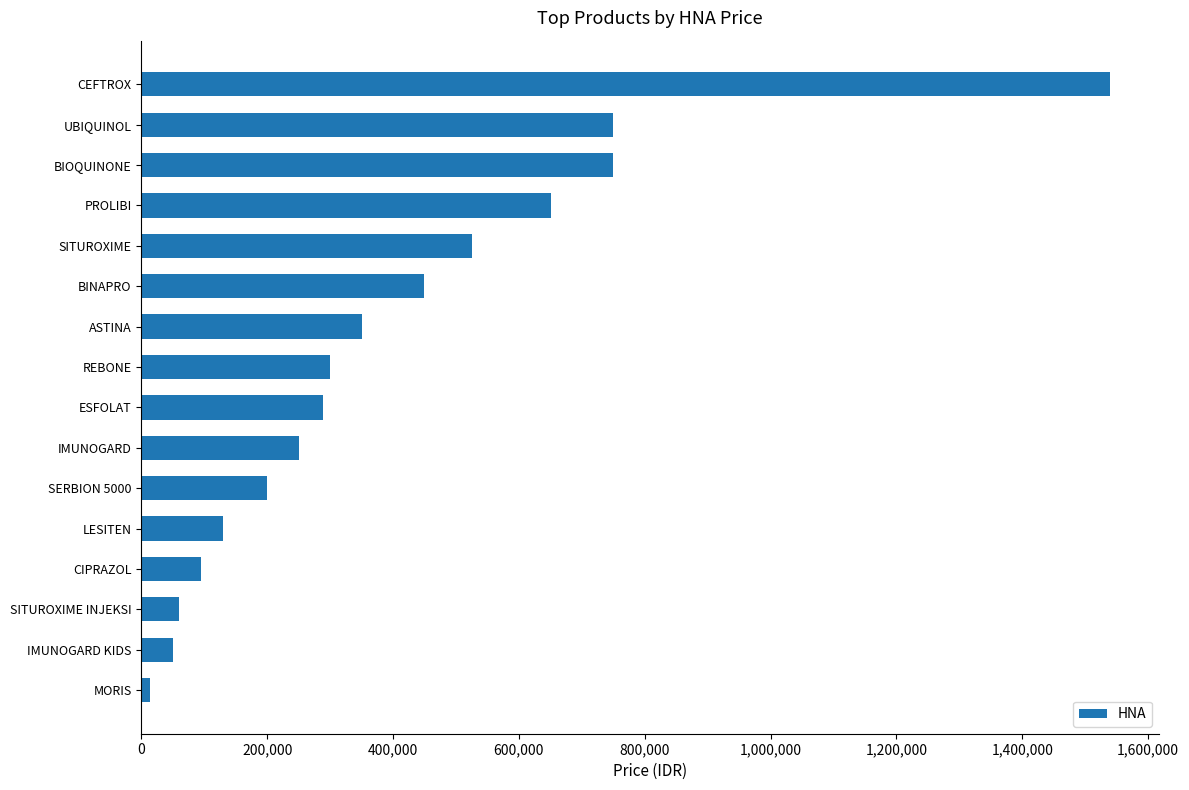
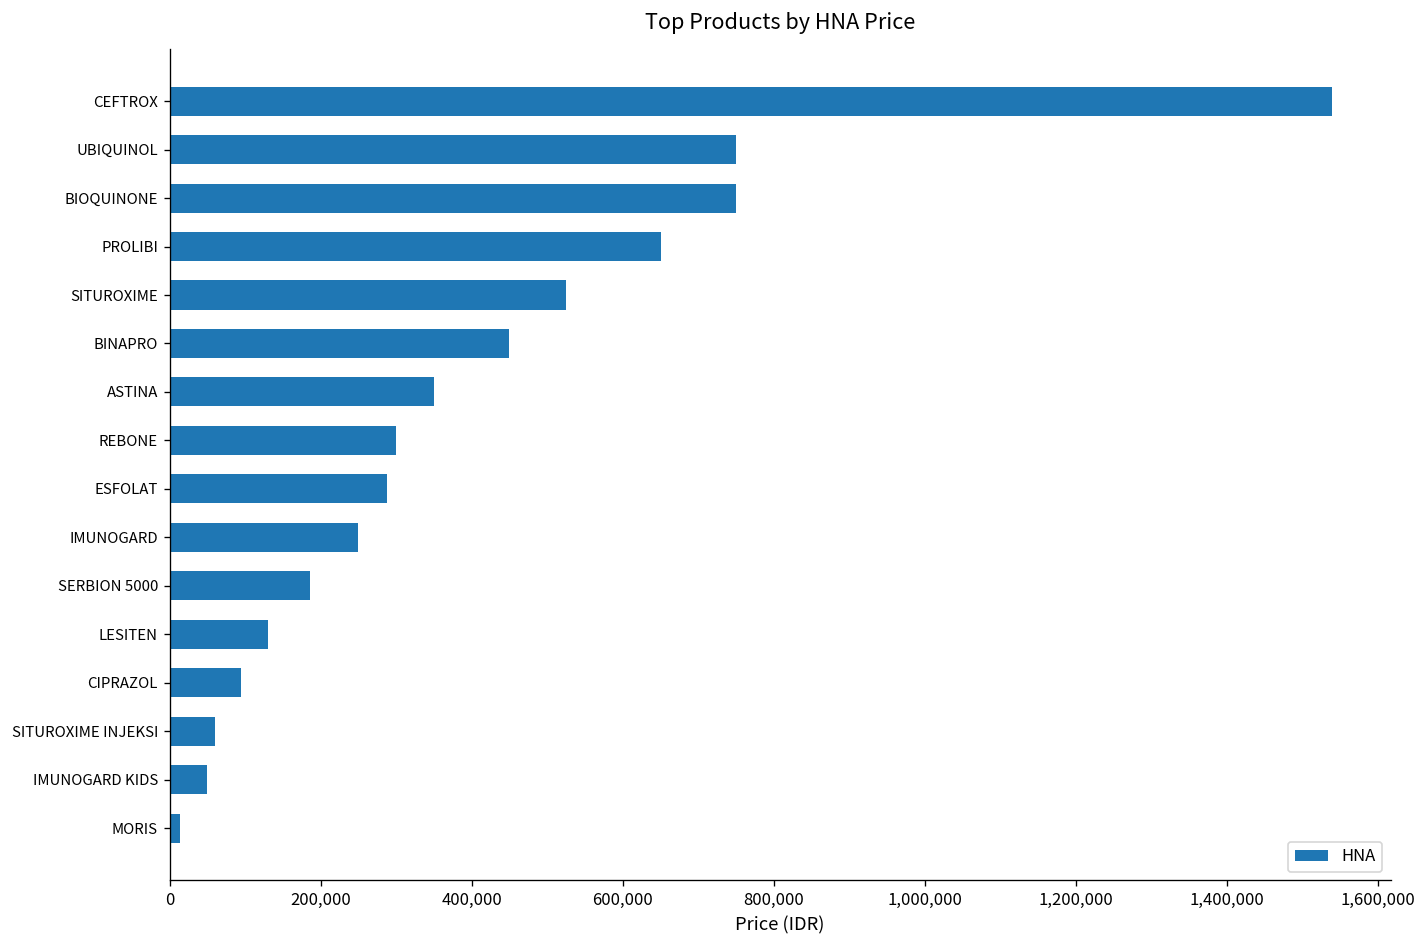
  {
    "CEFTROX": "1,540,000",
    "UBIQUINOL": "750,000",
    "BIOQUINONE": "750,000",
    "PROLIBI": "650,000",
    "SITUROXIME": "530,000",
    "BINAPRO": "450,000",
    "ASTINA": "350,000",
    "REBONE": "300,000",
    "ESFOLAT": "290,000",
    "IMUNOGARD": "250,000",
-   "SERBION 5000": "200,000",
+   "SERBION 5000": "190,000",
    "LESITEN": "130,000",
    "CIPRAZOL": "100,000",
    "SITUROXIME INJEKSI": "60,000",
    "IMUNOGARD KIDS": "50,000",
    "MORIS": "10,000"
  }
